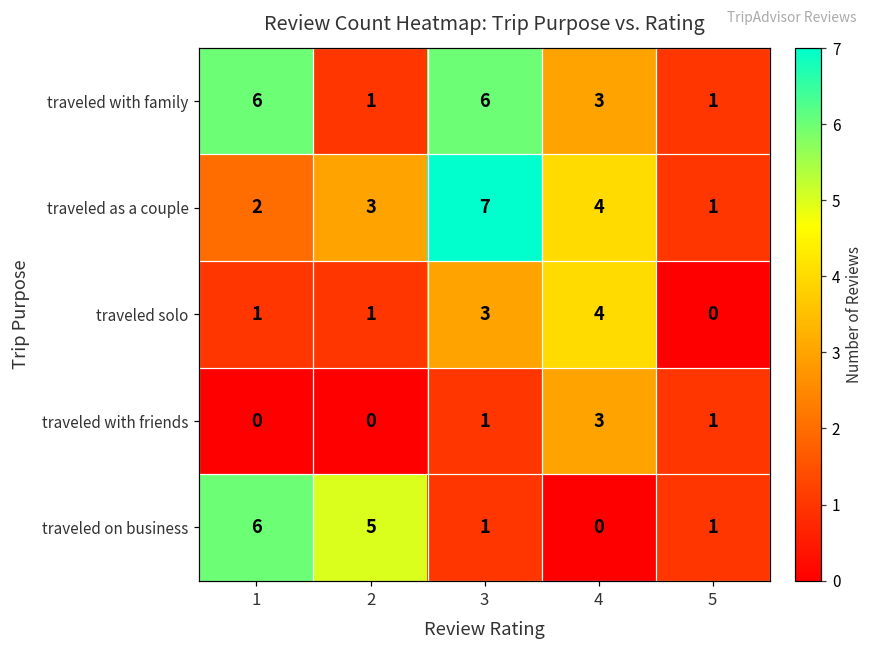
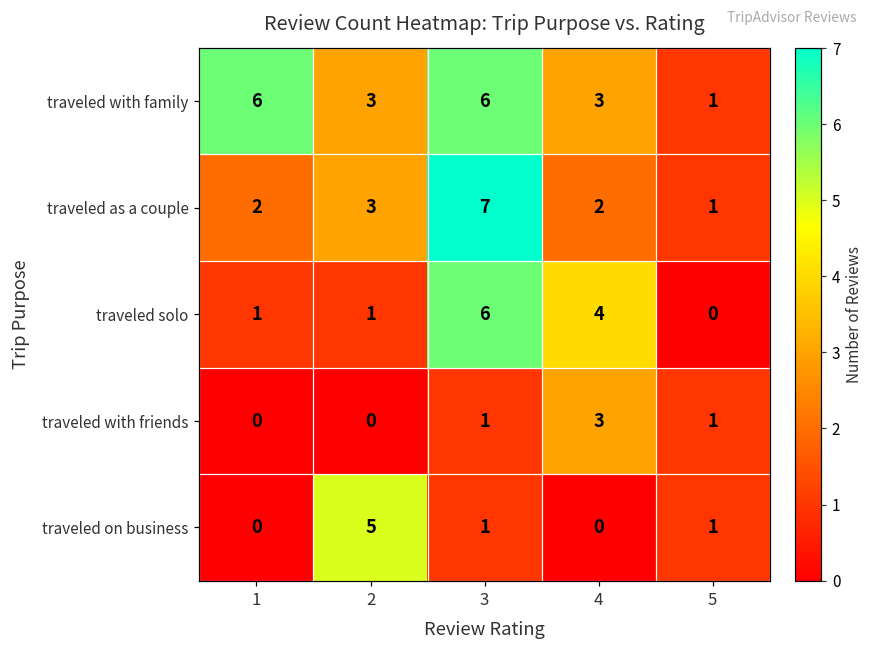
  {
    "traveled with family": {
      "1": 6,
-     "2": 1,
+     "2": 3,
      "3": 6,
      "4": 3,
      "5": 1
    },
    "traveled as a couple": {
      "1": 2,
      "2": 3,
      "3": 7,
-     "4": 4,
+     "4": 2,
      "5": 1
    },
    "traveled solo": {
      "1": 1,
      "2": 1,
-     "3": 3,
+     "3": 6,
      "4": 4,
      "5": 0
    },
    "traveled with friends": {
      "1": 0,
      "2": 0,
      "3": 1,
      "4": 3,
      "5": 1
    },
    "traveled on business": {
-     "1": 6,
+     "1": 0,
      "2": 5,
      "3": 1,
      "4": 0,
      "5": 1
    }
  }
